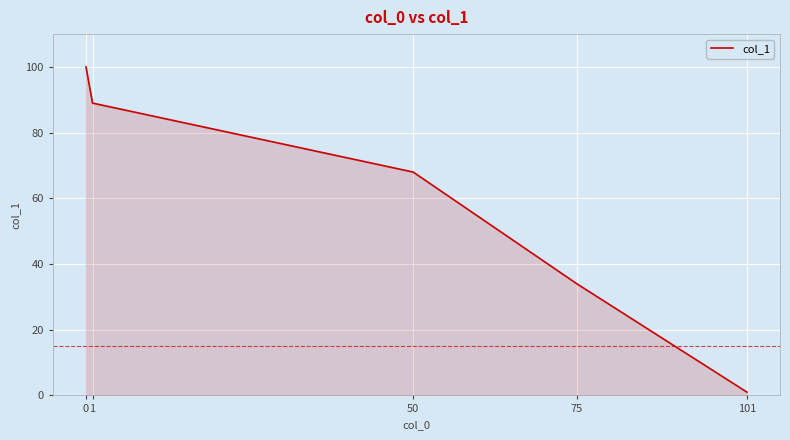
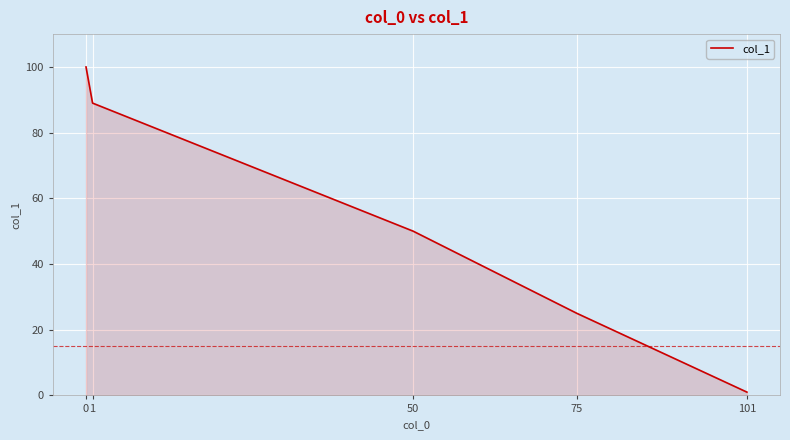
  {
    "0": 100,
    "1": 89,
-   "50": 68,
-   "75": 34,
+   "50": 50,
+   "75": 25,
    "101": 1
  }
